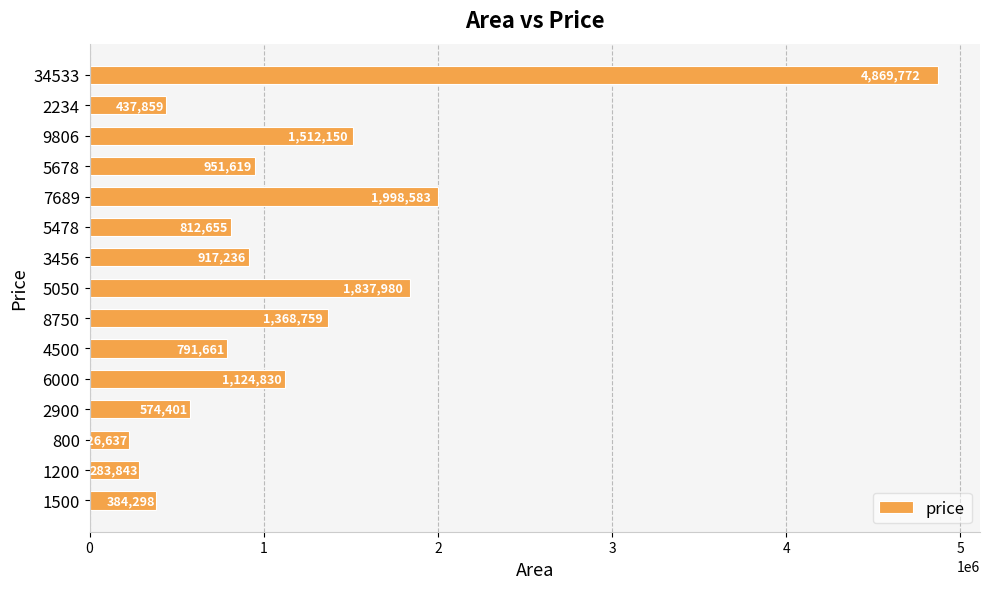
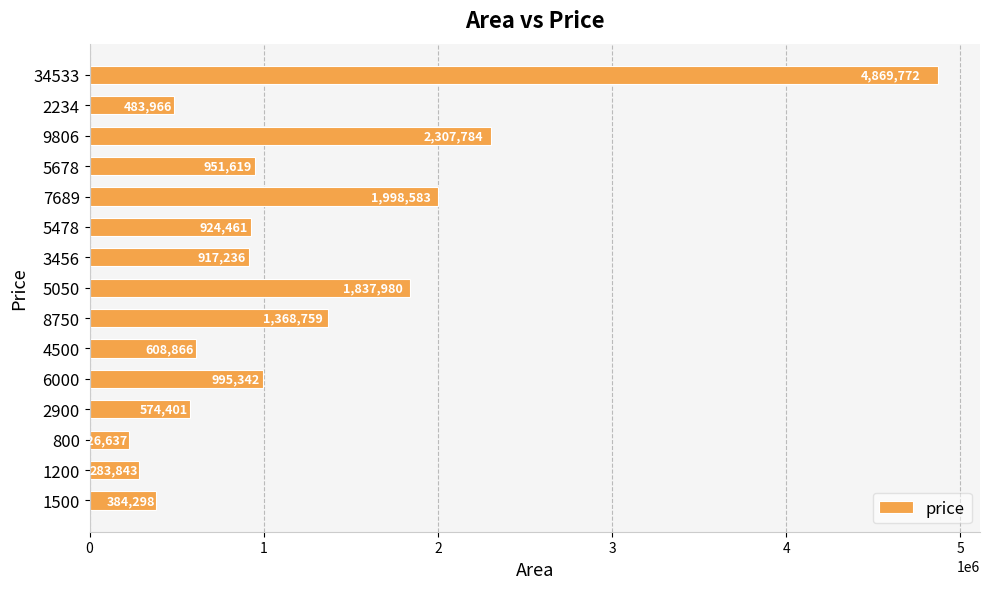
  {
    "34533": "4,869,772",
-   "2234": "437,859",
-   "9806": "1,512,150",
+   "2234": "483,966",
+   "9806": "2,307,784",
    "5678": "951,619",
    "7689": "1,998,583",
-   "5478": "812,655",
+   "5478": "924,461",
    "3456": "917,236",
    "5050": "1,837,980",
    "8750": "1,368,759",
-   "4500": "791,661",
-   "6000": "1,124,830",
+   "4500": "608,866",
+   "6000": "995,342",
    "2900": "574,401",
    "800": "226,637",
    "1200": "283,843",
    "1500": "384,298"
  }
